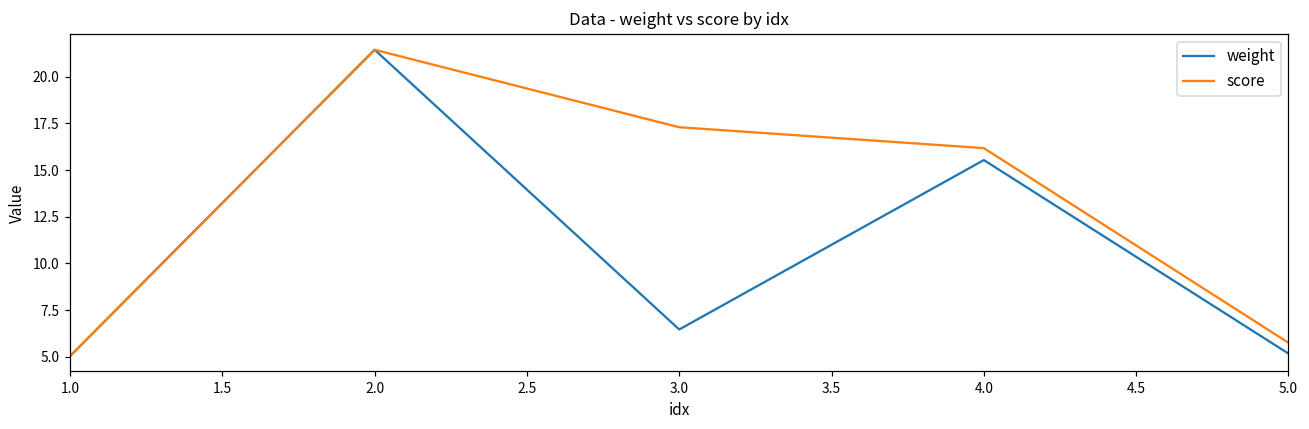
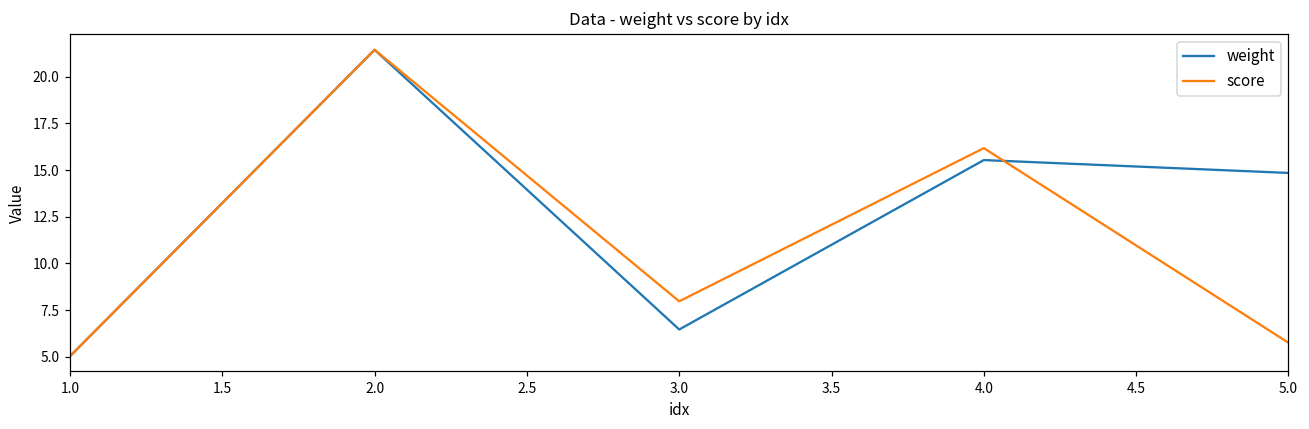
  {
    "weight": {
      "3.0": 6.5,
      "4.0": 15.5,
-     "5.0": 5.2
+     "5.0": 14.9
    },
    "score": {
-     "3.0": 17.3,
+     "3.0": 8.0,
      "4.0": 16.2,
      "5.0": 5.8
    }
  }
